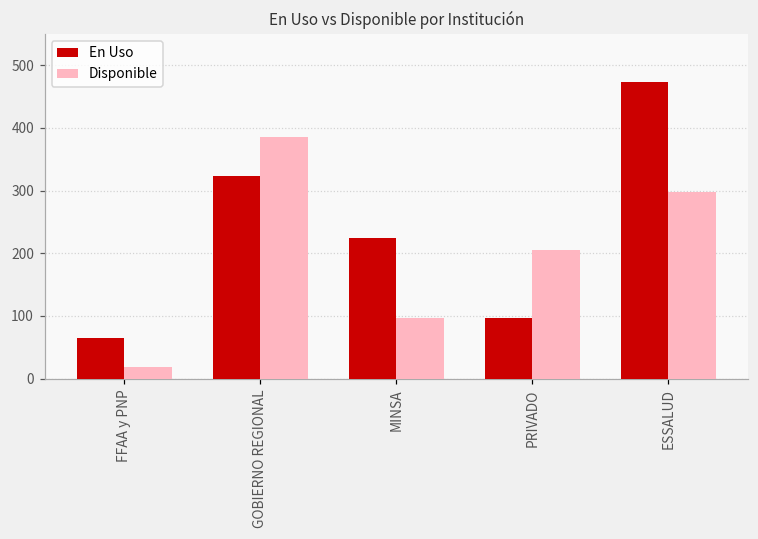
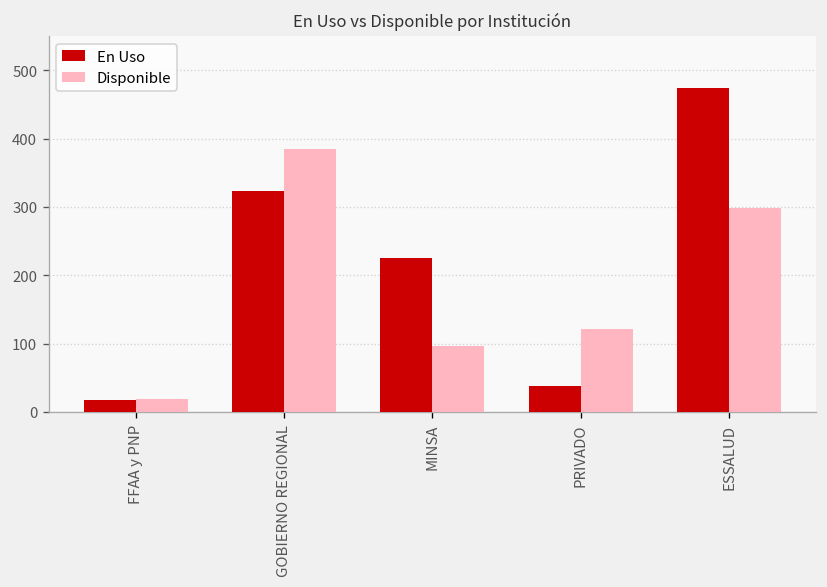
  {
    "En Uso": {
-     "FFAA y PNP": 70,
+     "FFAA y PNP": 20,
      "GOBIERNO REGIONAL": 320,
      "MINSA": 230,
-     "PRIVADO": 100,
+     "PRIVADO": 40,
      "ESSALUD": 470
    },
    "Disponible": {
      "FFAA y PNP": 20,
      "GOBIERNO REGIONAL": 390,
      "MINSA": 100,
-     "PRIVADO": 210,
+     "PRIVADO": 120,
      "ESSALUD": 300
    }
  }
